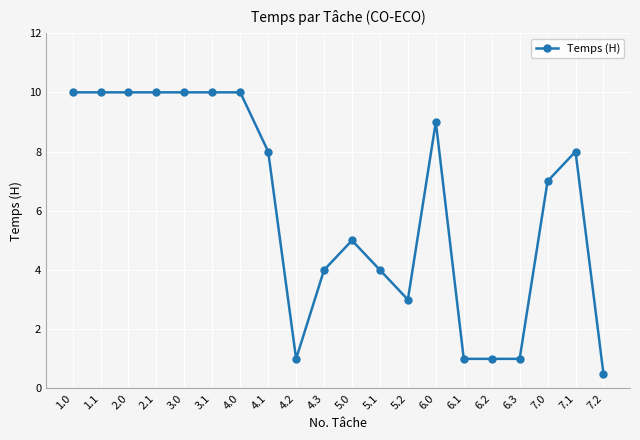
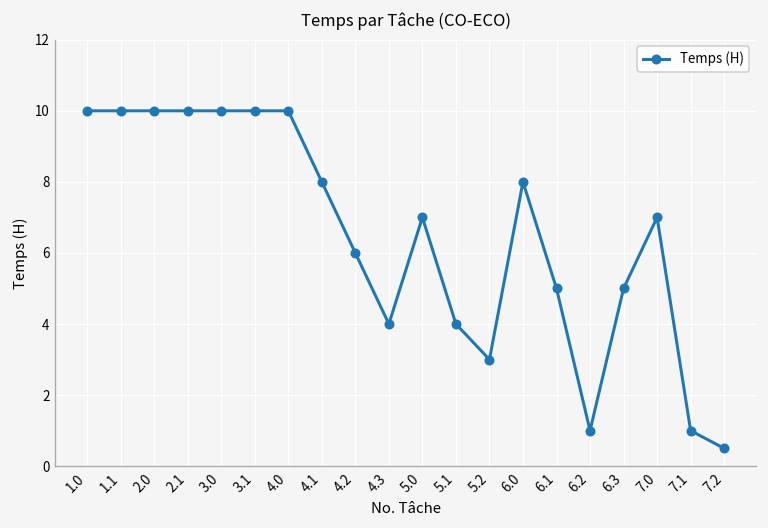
  {
    "1.0": 10,
    "1.1": 10,
    "2.0": 10,
    "2.1": 10,
    "3.0": 10,
    "3.1": 10,
    "4.0": 10,
    "4.1": 8,
-   "4.2": 1,
+   "4.2": 6,
    "4.3": 4,
-   "5.0": 5,
+   "5.0": 7,
    "5.1": 4,
    "5.2": 3,
-   "6.0": 9,
-   "6.1": 1,
+   "6.0": 8,
+   "6.1": 5,
    "6.2": 1,
-   "6.3": 1,
+   "6.3": 5,
    "7.0": 7,
-   "7.1": 8,
+   "7.1": 1,
    "7.2": 0.5
  }
